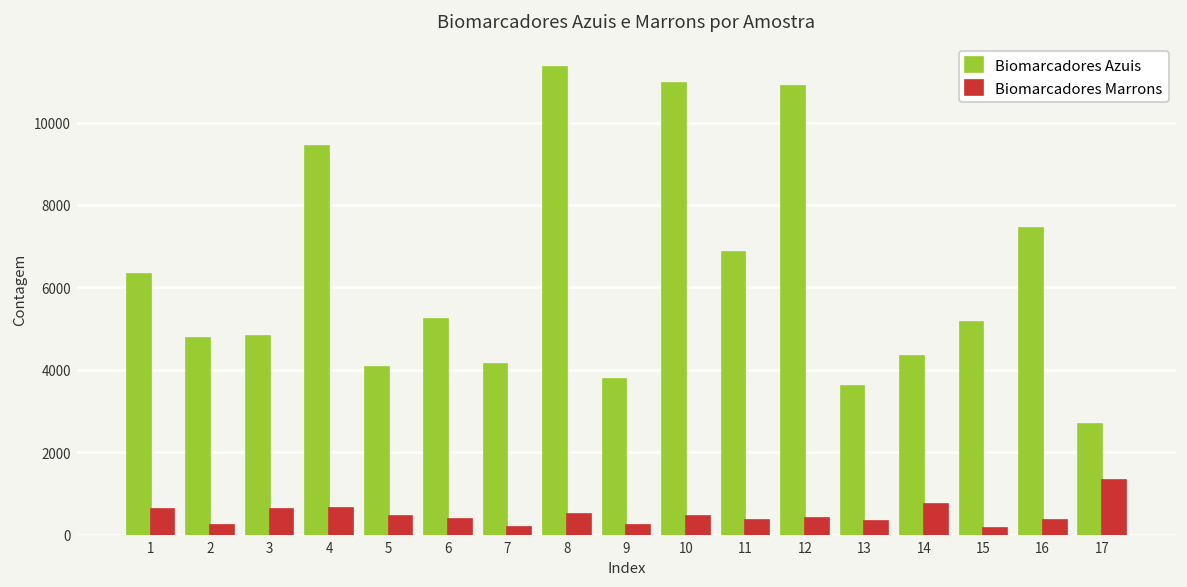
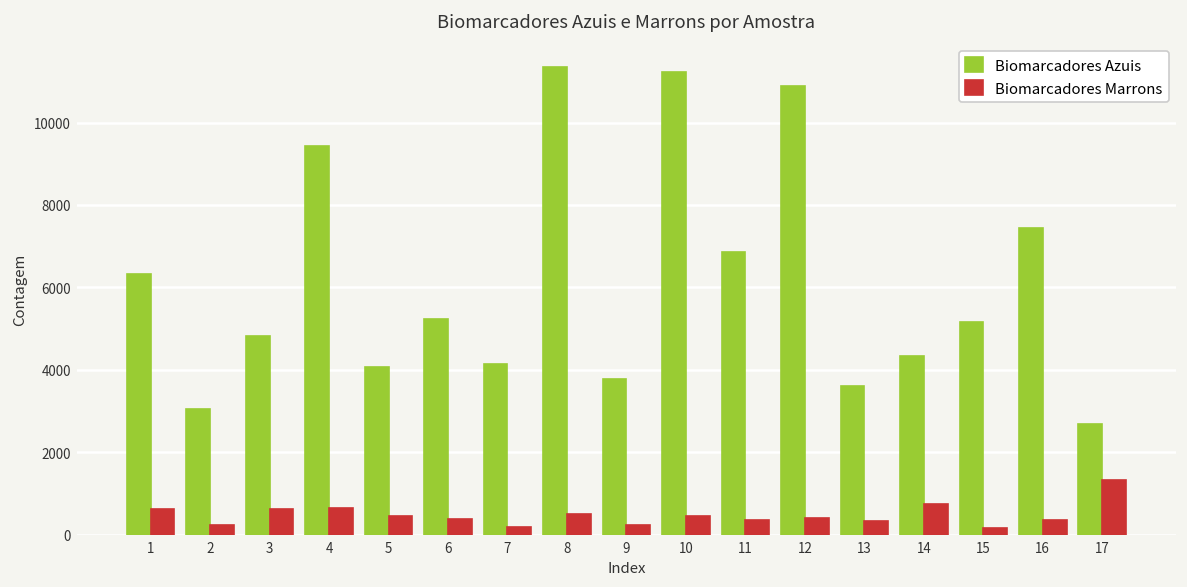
  {
    "Biomarcadores Azuis": {
      "1": 6300,
-     "2": 4800,
+     "2": 3100,
      "3": 4800,
      "4": 9400,
      "5": 4100,
      "6": 5200,
      "7": 4100,
      "8": 11400,
      "9": 3800,
-     "10": 11000,
+     "10": 11200,
      "11": 6900,
      "12": 10900,
      "13": 3600,
      "14": 4300,
      "15": 5200,
      "16": 7400,
      "17": 2700
    },
    "Biomarcadores Marrons": {
      "1": 600,
      "2": 200,
      "3": 600,
      "4": 600,
      "5": 500,
      "6": 400,
      "7": 200,
      "8": 500,
      "9": 200,
      "10": 400,
      "11": 400,
      "12": 400,
      "13": 300,
      "14": 800,
      "15": 200,
      "16": 400,
      "17": 1300
    }
  }
